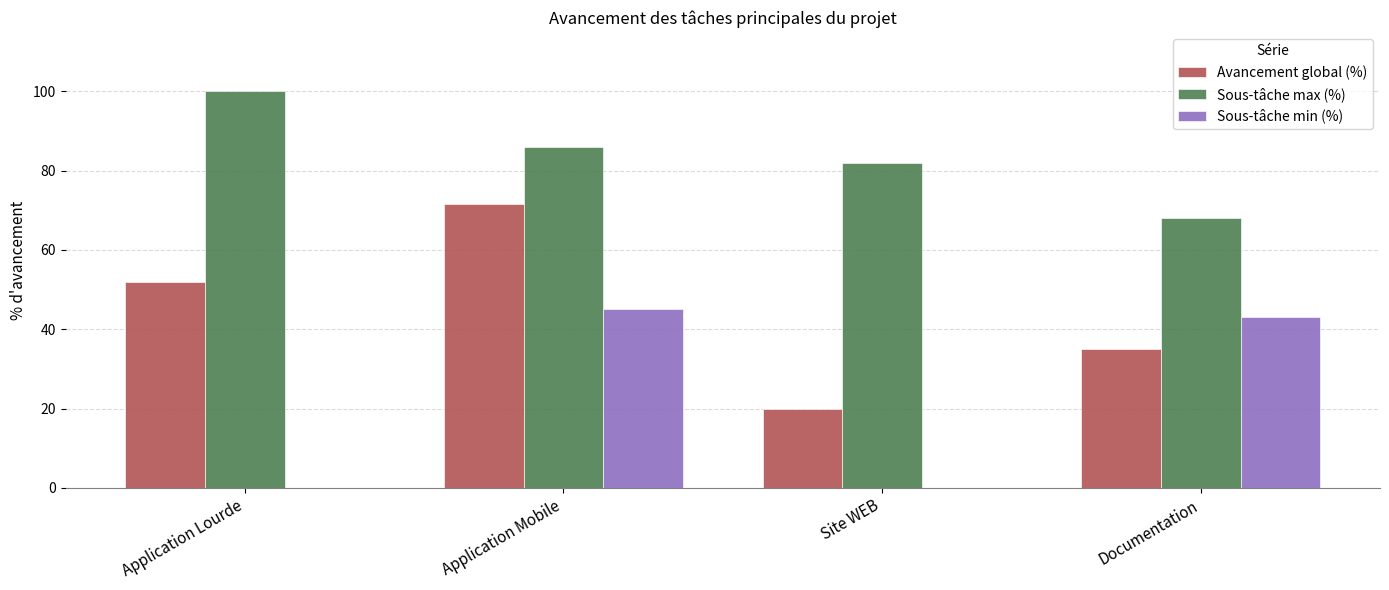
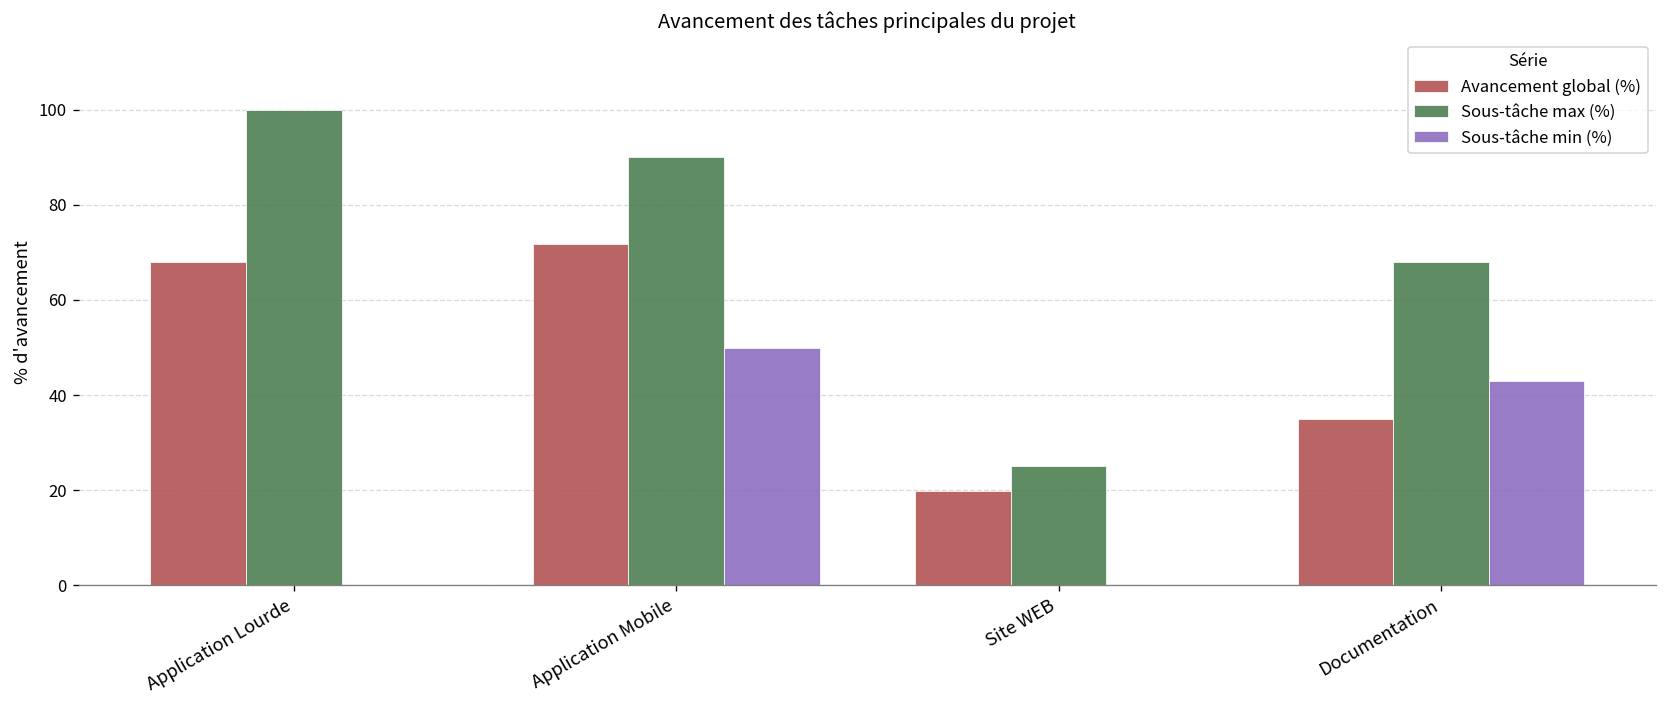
  {
    "Avancement global (%)": {
-     "Application Lourde": 52,
+     "Application Lourde": 68,
      "Application Mobile": 72,
      "Site WEB": 20,
      "Documentation": 35
    },
    "Sous-tâche max (%)": {
      "Application Lourde": 100,
-     "Application Mobile": 86,
-     "Site WEB": 82,
+     "Application Mobile": 90,
+     "Site WEB": 25,
      "Documentation": 68
    },
    "Sous-tâche min (%)": {
      "Application Lourde": 0,
-     "Application Mobile": 45,
+     "Application Mobile": 50,
      "Site WEB": 0,
      "Documentation": 43
    }
  }
